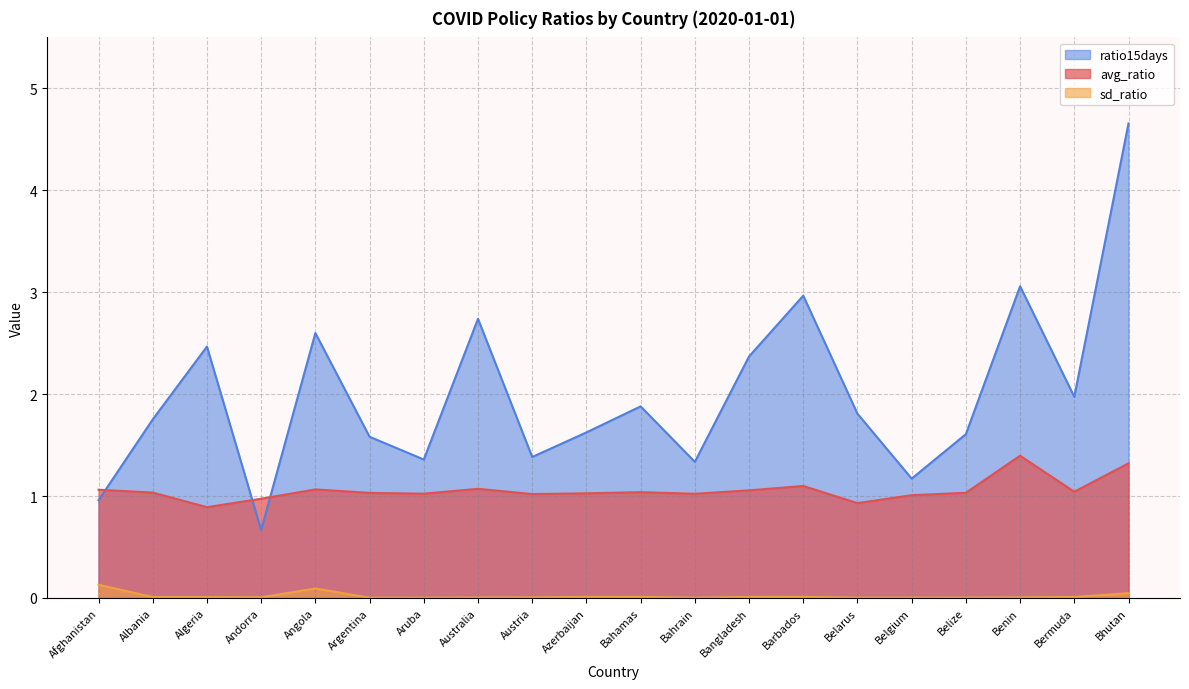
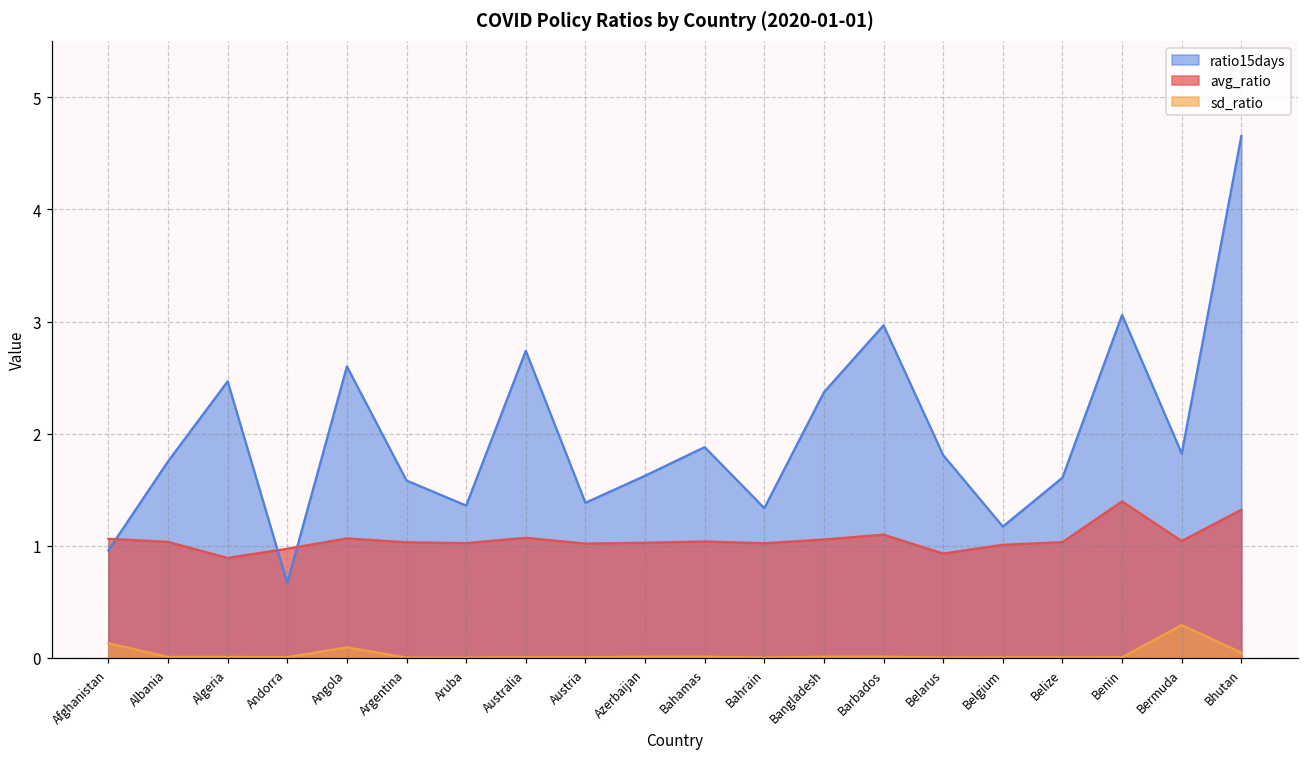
  {
    "ratio15days": {
      "Afghanistan": 0.96,
      "Albania": 1.75,
      "Algeria": 2.47,
      "Andorra": 0.67,
      "Angola": 2.60,
      "Argentina": 1.58,
      "Aruba": 1.36,
      "Australia": 2.74,
      "Austria": 1.38,
      "Azerbaijan": 1.62,
      "Bahamas": 1.88,
      "Bahrain": 1.34,
      "Bangladesh": 2.37,
      "Barbados": 2.97,
      "Belarus": 1.81,
      "Belgium": 1.17,
      "Belize": 1.61,
      "Benin": 3.06,
-     "Bermuda": 1.97,
+     "Bermuda": 1.82,
      "Bhutan": 4.66
    },
    "avg_ratio": {
      "Afghanistan": 1.06,
      "Albania": 1.03,
      "Algeria": 0.89,
      "Andorra": 0.97,
      "Angola": 1.07,
      "Argentina": 1.03,
      "Aruba": 1.02,
      "Australia": 1.07,
      "Austria": 1.02,
      "Azerbaijan": 1.03,
      "Bahamas": 1.04,
      "Bahrain": 1.02,
      "Bangladesh": 1.06,
      "Barbados": 1.10,
      "Belarus": 0.93,
      "Belgium": 1.01,
      "Belize": 1.03,
      "Benin": 1.40,
      "Bermuda": 1.04,
      "Bhutan": 1.32
    },
    "sd_ratio": {
      "Afghanistan": 0.13,
      "Albania": 0.01,
      "Algeria": 0.01,
      "Andorra": 0.01,
      "Angola": 0.09,
      "Argentina": 0.00,
      "Aruba": 0.00,
      "Australia": 0.01,
      "Austria": 0.01,
      "Azerbaijan": 0.01,
      "Bahamas": 0.01,
      "Bahrain": 0.00,
      "Bangladesh": 0.01,
      "Barbados": 0.01,
      "Belarus": 0.00,
      "Belgium": 0.00,
      "Belize": 0.00,
      "Benin": 0.01,
-     "Bermuda": 0.01,
+     "Bermuda": 0.29,
      "Bhutan": 0.05
    }
  }
